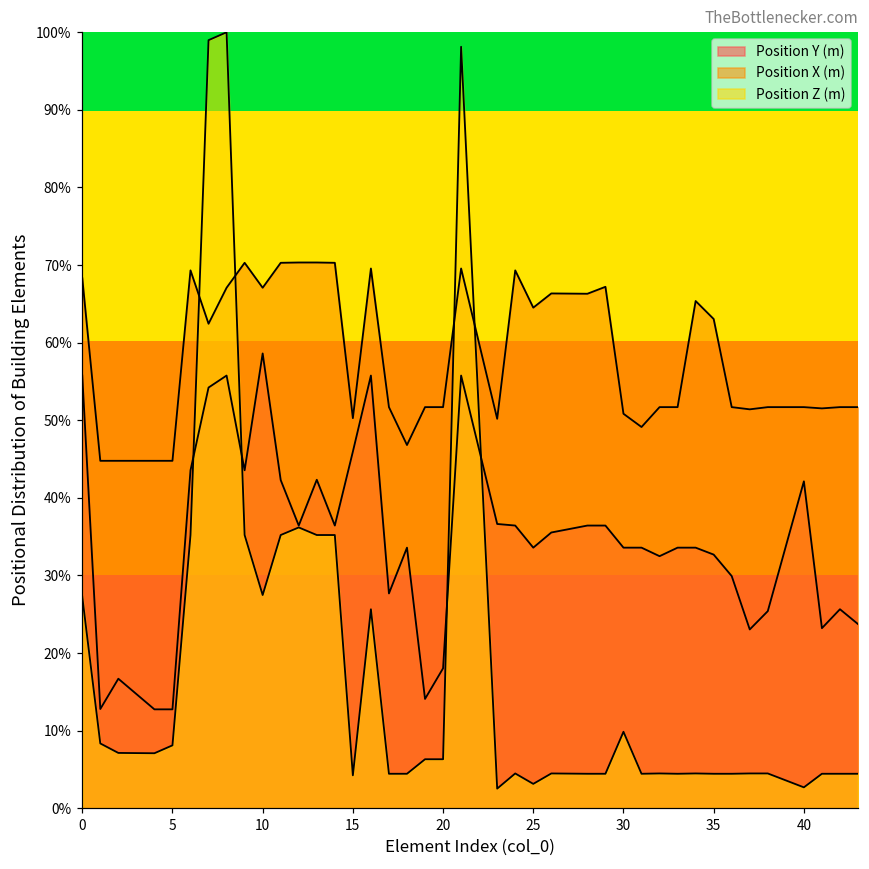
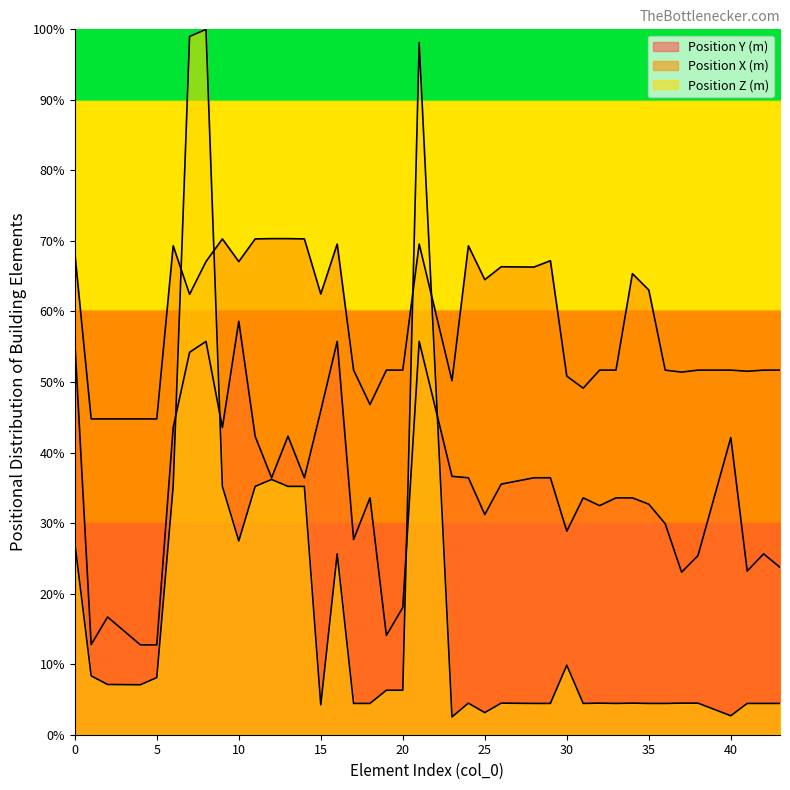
  {
    "Position Y (m)": {
      "0": "56%",
      "5": "13%",
      "10": "59%",
      "15": "46%",
      "20": "18%",
-     "25": "34%",
-     "30": "34%",
+     "25": "31%",
+     "30": "29%",
      "35": "33%",
      "40": "42%"
    },
    "Position X (m)": {
      "0": "68%",
      "5": "45%",
      "10": "67%",
-     "15": "50%",
+     "15": "62%",
      "20": "52%",
      "25": "65%",
      "30": "51%",
      "35": "63%",
      "40": "52%"
    },
    "Position Z (m)": {
      "0": "27%",
      "5": "8%",
      "10": "27%",
      "15": "4%",
      "20": "6%",
      "25": "3%",
      "30": "10%",
      "35": "4%",
      "40": "3%"
    }
  }
